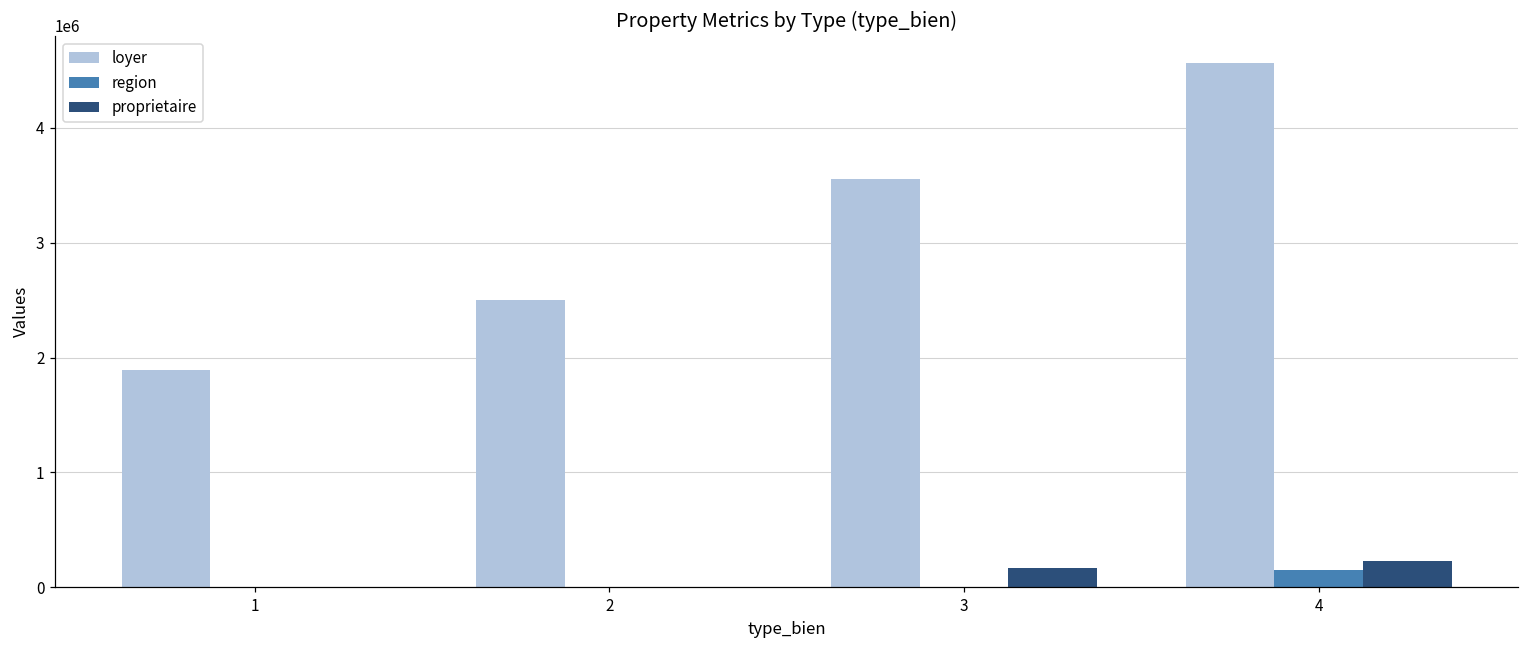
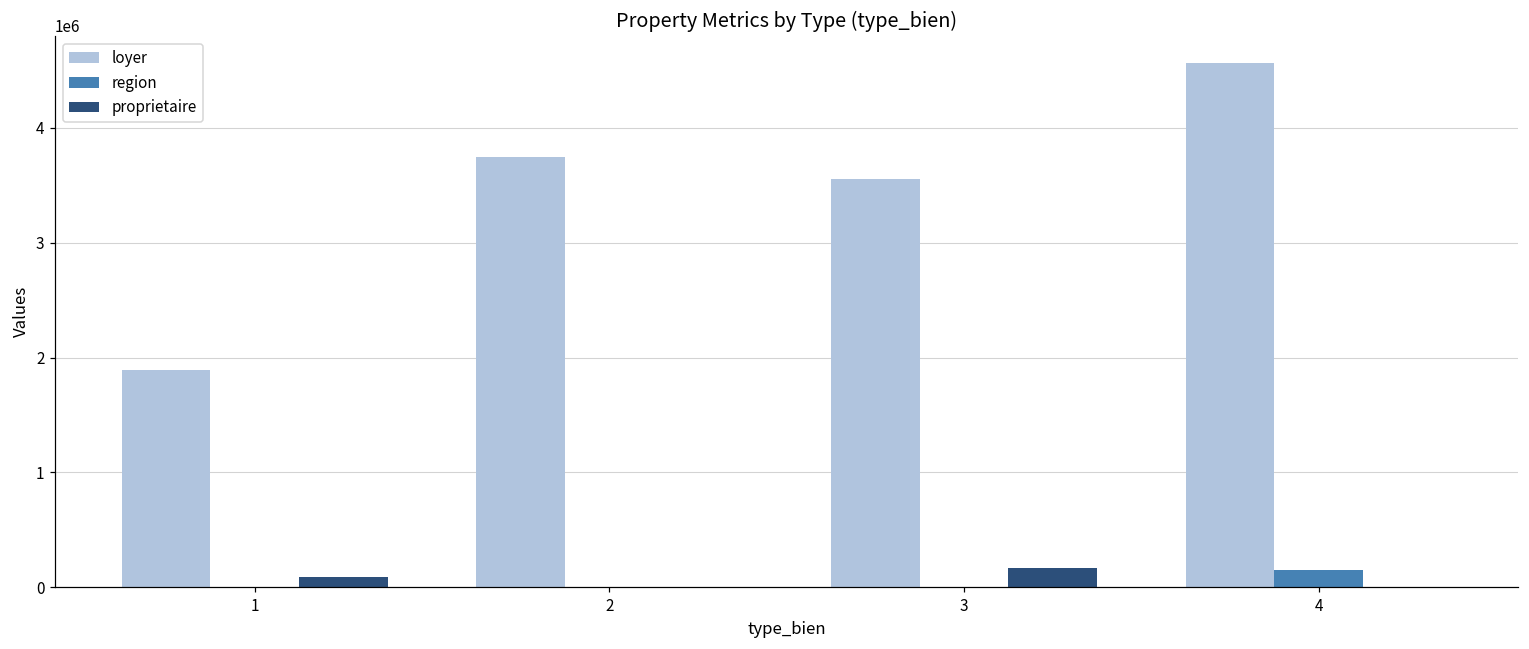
  {
    "loyer": {
      "1": 1890000,
-     "2": 2500000,
+     "2": 3750000,
      "3": 3550000,
      "4": 4570000
    },
    "region": {
      "4": 150000
    },
    "proprietaire": {
-     "1": 0,
+     "1": 90000,
      "3": 170000,
-     "4": 230000
+     "4": 0
    }
  }
